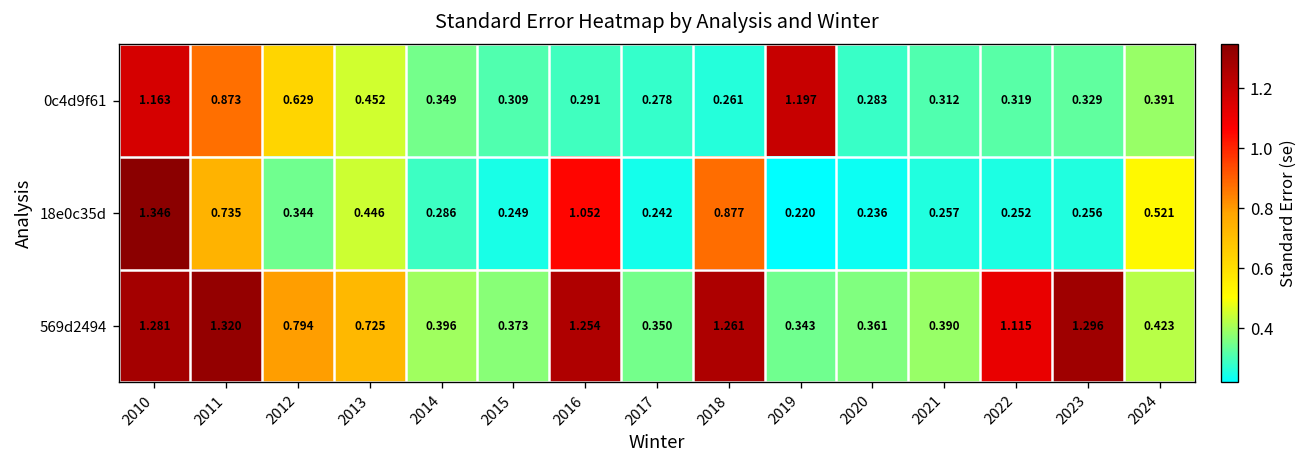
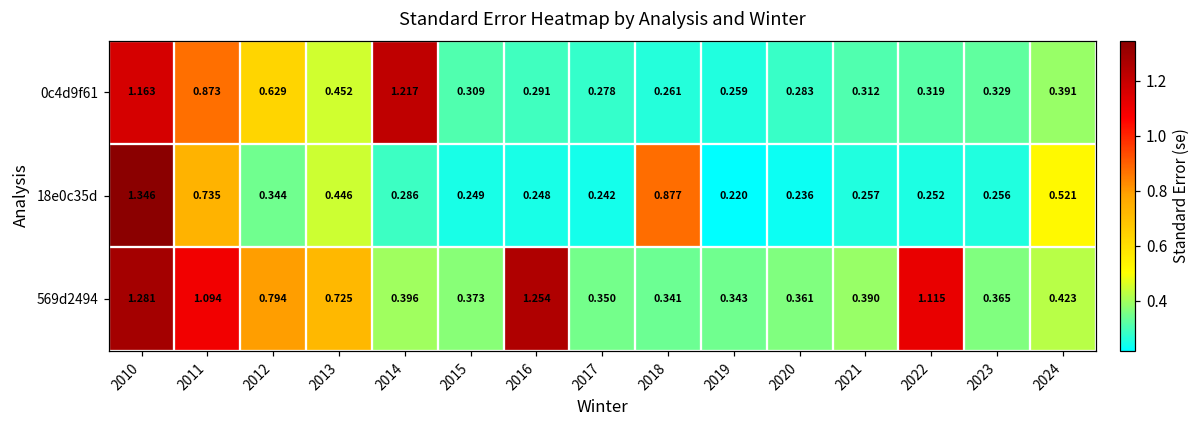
  {
    "0c4d9f61": {
      "2010": 1.163,
      "2011": 0.873,
      "2012": 0.629,
      "2013": 0.452,
-     "2014": 0.349,
+     "2014": 1.217,
      "2015": 0.309,
      "2016": 0.291,
      "2017": 0.278,
      "2018": 0.261,
-     "2019": 1.197,
+     "2019": 0.259,
      "2020": 0.283,
      "2021": 0.312,
      "2022": 0.319,
      "2023": 0.329,
      "2024": 0.391
    },
    "18e0c35d": {
      "2010": 1.346,
      "2011": 0.735,
      "2012": 0.344,
      "2013": 0.446,
      "2014": 0.286,
      "2015": 0.249,
-     "2016": 1.052,
+     "2016": 0.248,
      "2017": 0.242,
      "2018": 0.877,
      "2019": 0.220,
      "2020": 0.236,
      "2021": 0.257,
      "2022": 0.252,
      "2023": 0.256,
      "2024": 0.521
    },
    "569d2494": {
      "2010": 1.281,
-     "2011": 1.320,
+     "2011": 1.094,
      "2012": 0.794,
      "2013": 0.725,
      "2014": 0.396,
      "2015": 0.373,
      "2016": 1.254,
      "2017": 0.350,
-     "2018": 1.261,
+     "2018": 0.341,
      "2019": 0.343,
      "2020": 0.361,
      "2021": 0.390,
      "2022": 1.115,
-     "2023": 1.296,
+     "2023": 0.365,
      "2024": 0.423
    }
  }
